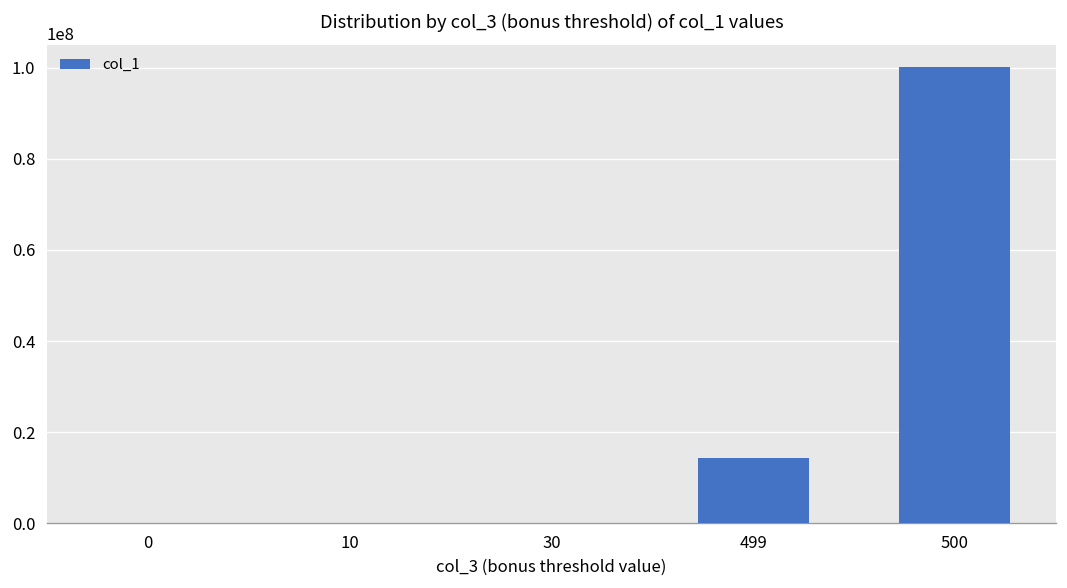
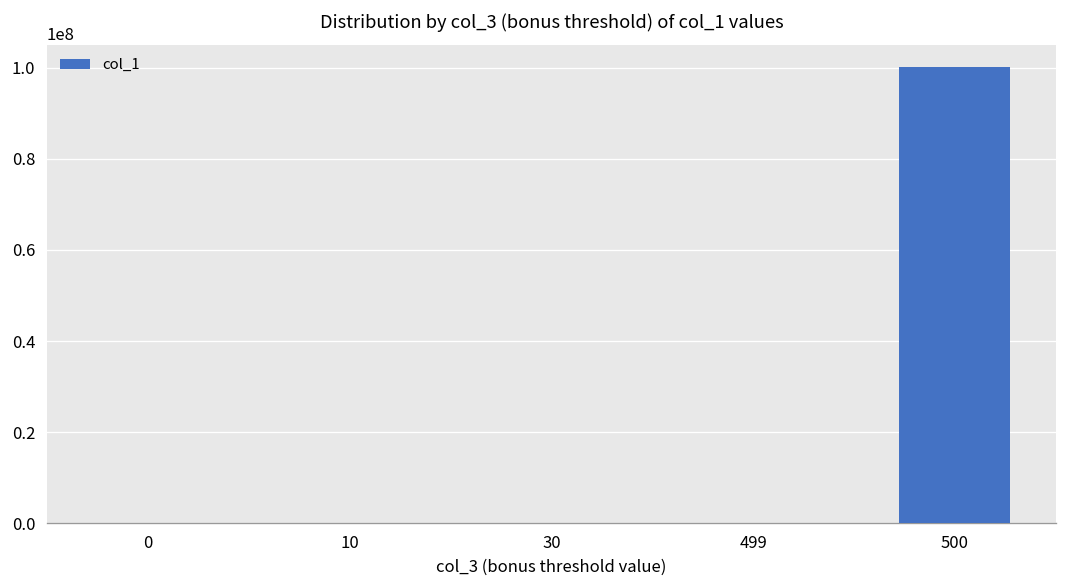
  {
    "0": 0,
-   "499": 14000000,
+   "499": 0,
    "500": 100000000
  }
